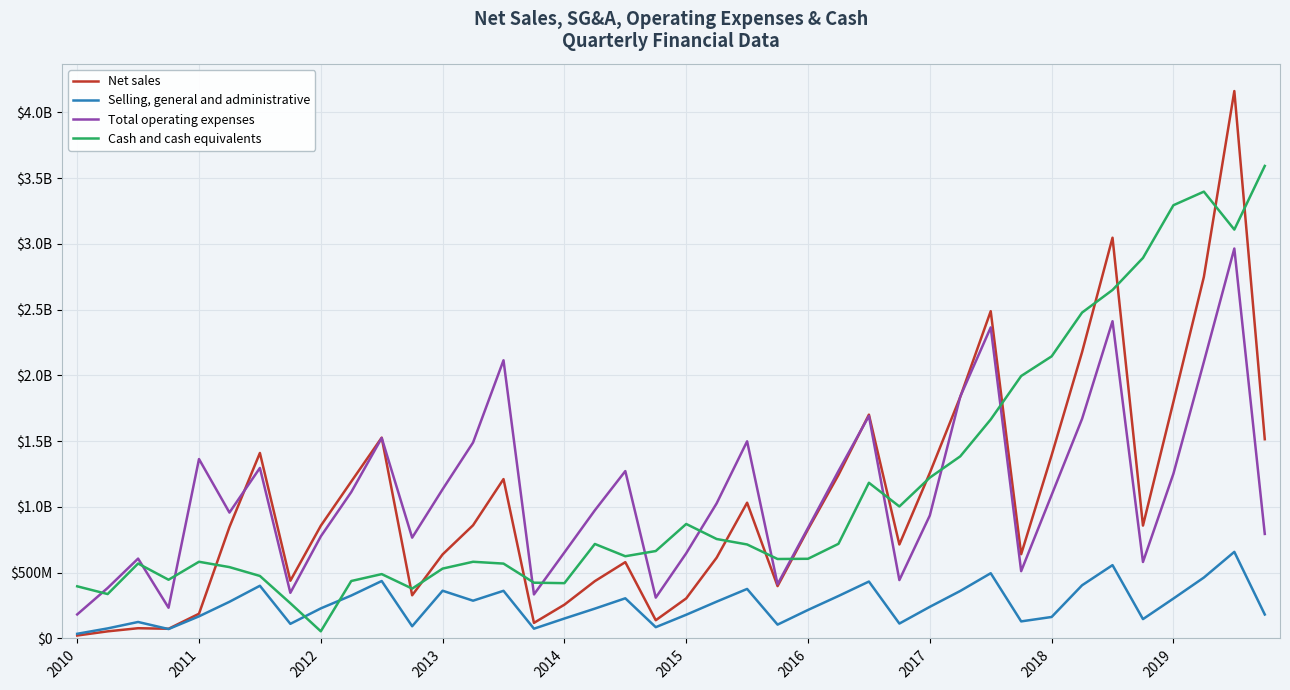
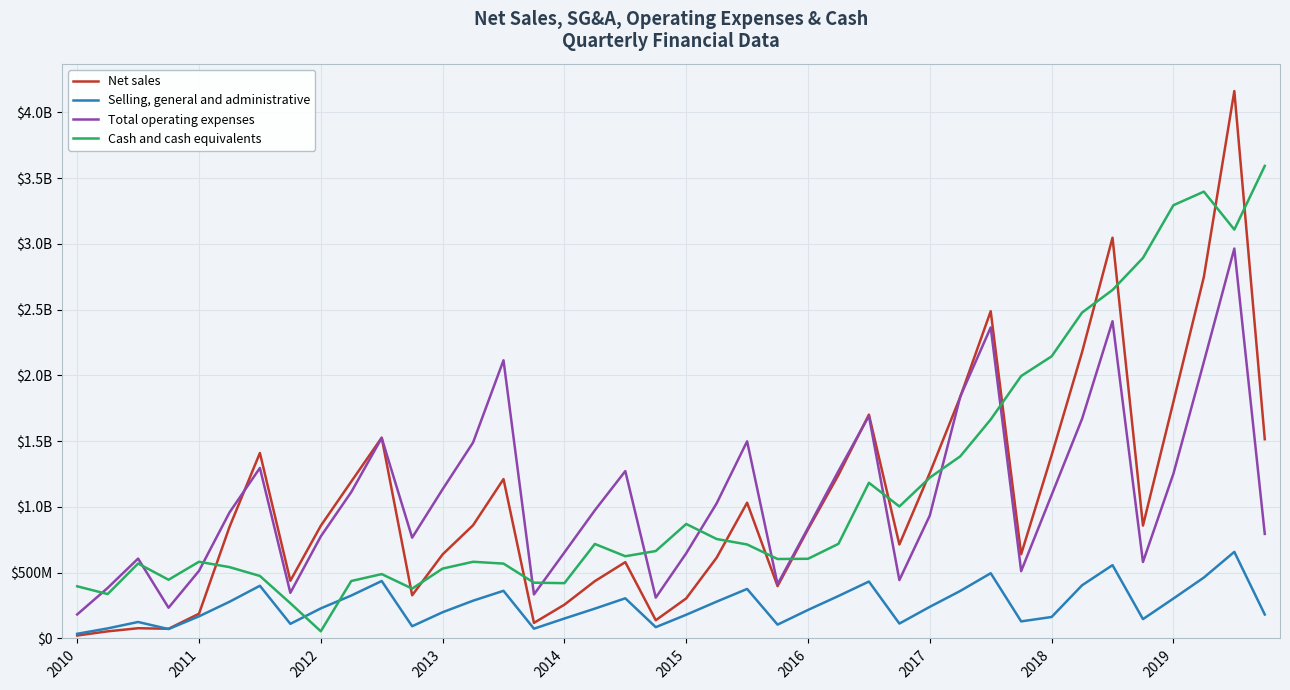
  {
    "Net sales": {
      "2011": "$190000000",
      "2012": "$860000000",
      "2013": "$640000000",
      "2014": "$260000000",
      "2015": "$300000000",
      "2017": "$1260000000",
      "2018": "$1390000000",
      "2019": "$1800000000"
    },
    "Selling, general and administrative": {
      "2011": "$170000000",
      "2012": "$230000000",
-     "2013": "$360000000",
+     "2013": "$200000000",
      "2014": "$150000000",
      "2015": "$180000000",
      "2016": "$220000000",
      "2017": "$240000000",
      "2018": "$160000000",
      "2019": "$300000000"
    },
    "Total operating expenses": {
      "2010": "$180000000",
-     "2011": "$1360000000",
+     "2011": "$510000000",
      "2012": "$780000000",
      "2013": "$1130000000",
      "2014": "$650000000",
      "2015": "$650000000",
      "2017": "$940000000",
      "2018": "$1090000000",
      "2019": "$1250000000"
    },
    "Cash and cash equivalents": {
      "2010": "$400000000",
      "2011": "$580000000",
      "2012": "$50000000",
      "2013": "$530000000",
      "2014": "$420000000",
      "2015": "$870000000",
      "2016": "$610000000",
      "2017": "$1220000000",
      "2018": "$2150000000",
      "2019": "$3290000000"
    }
  }
